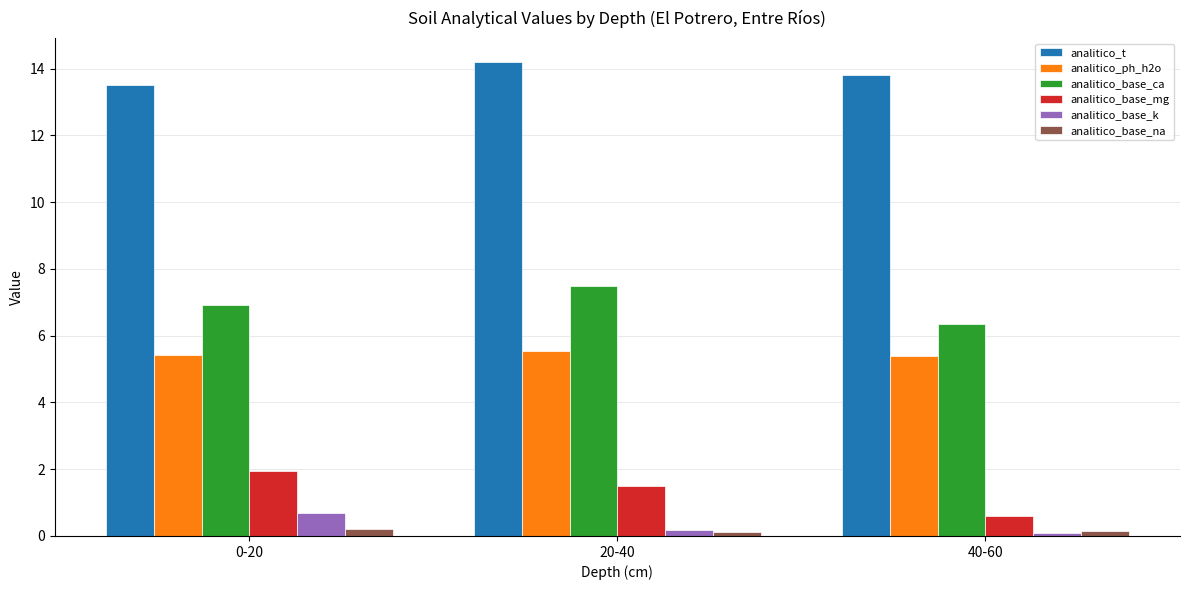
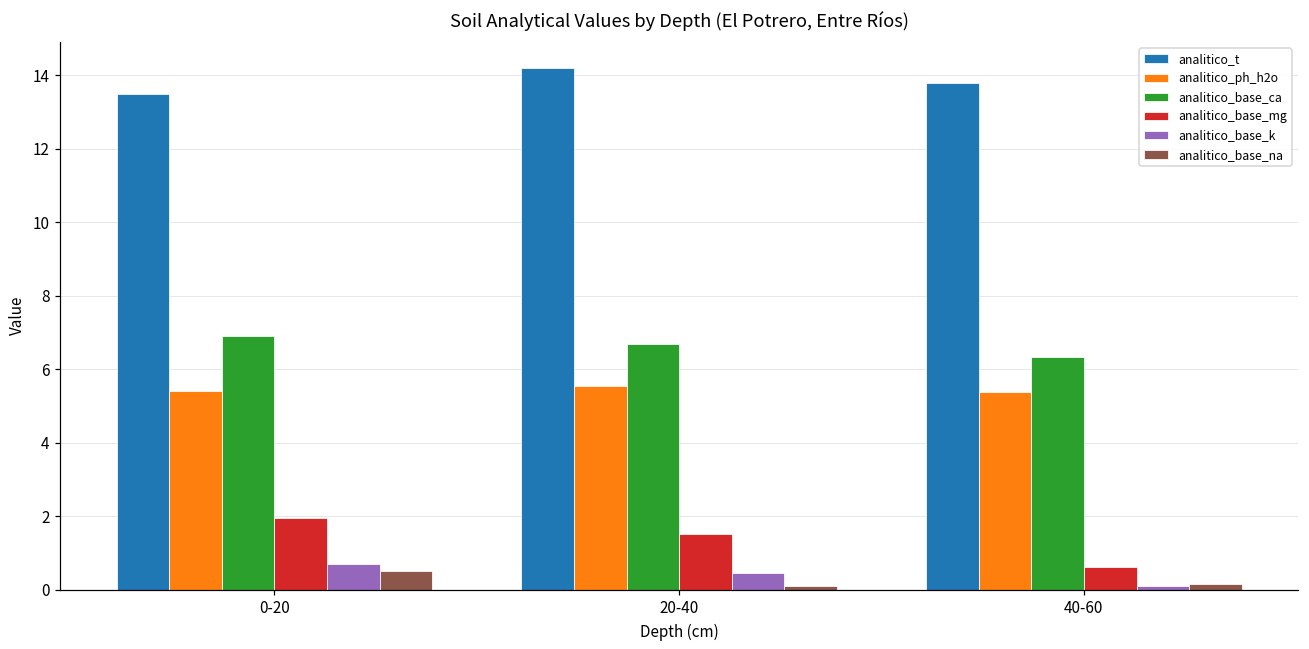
  {
    "analitico_t": {
      "0-20": 13.5,
      "20-40": 14.2,
      "40-60": 13.8
    },
    "analitico_ph_h2o": {
      "0-20": 5.4,
      "20-40": 5.6,
      "40-60": 5.4
    },
    "analitico_base_ca": {
      "0-20": 6.9,
-     "20-40": 7.5,
+     "20-40": 6.7,
      "40-60": 6.3
    },
    "analitico_base_mg": {
      "0-20": 2.0,
      "20-40": 1.5,
      "40-60": 0.6
    },
    "analitico_base_k": {
      "0-20": 0.7,
-     "20-40": 0.2,
+     "20-40": 0.5,
      "40-60": 0.1
    },
    "analitico_base_na": {
-     "0-20": 0.2,
+     "0-20": 0.5,
      "20-40": 0.1,
      "40-60": 0.2
    }
  }
